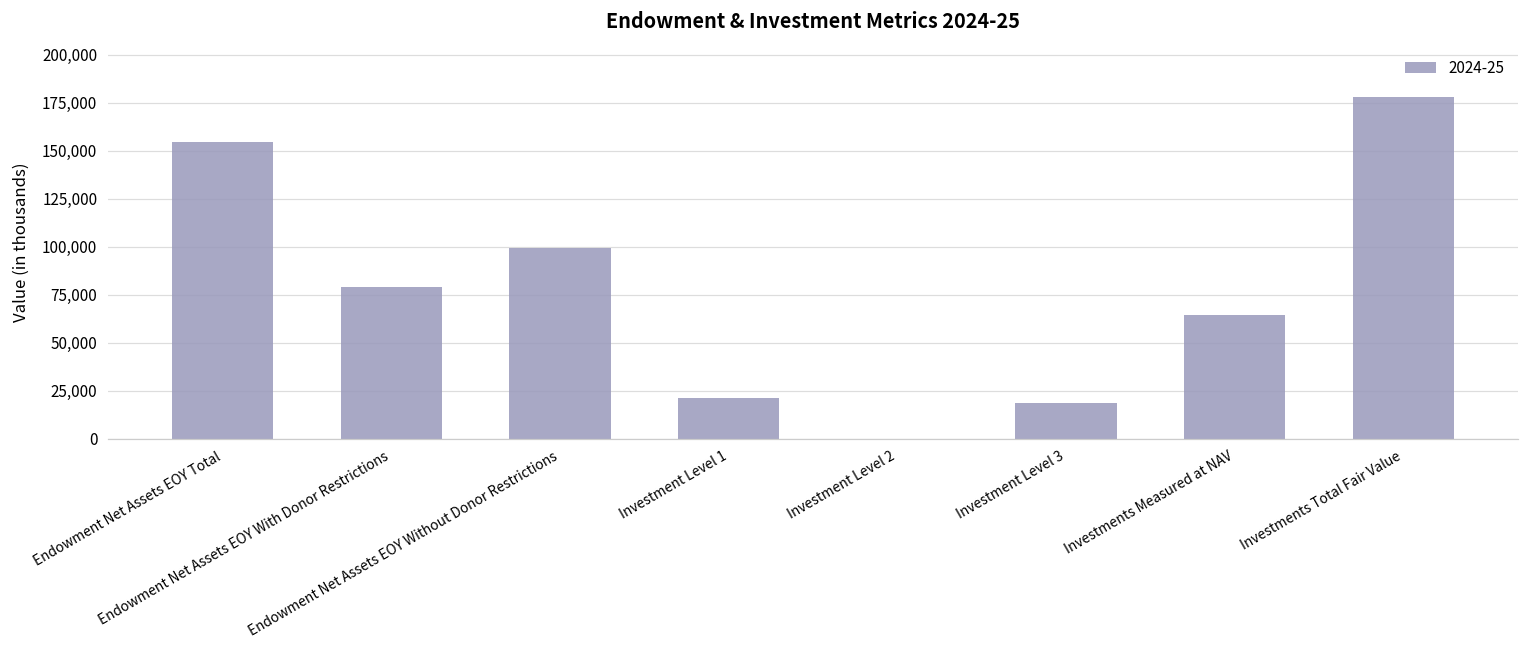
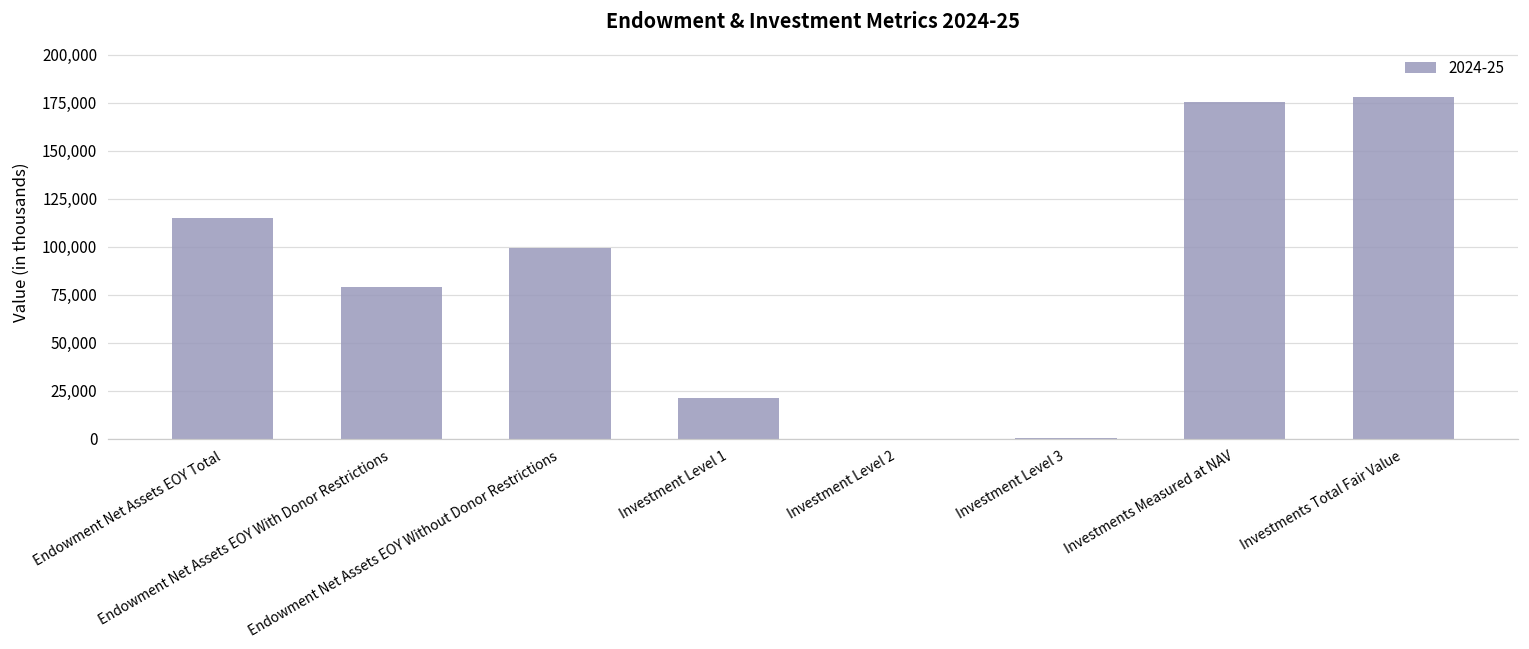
  {
-   "Endowment Net Assets EOY Total": "155,000",
+   "Endowment Net Assets EOY Total": "115,000",
    "Endowment Net Assets EOY With Donor Restrictions": "79,000",
    "Endowment Net Assets EOY Without Donor Restrictions": "99,000",
    "Investment Level 1": "21,000",
    "Investment Level 2": "0",
-   "Investment Level 3": "18,000",
-   "Investments Measured at NAV": "65,000",
+   "Investment Level 3": "0",
+   "Investments Measured at NAV": "175,000",
    "Investments Total Fair Value": "178,000"
  }
